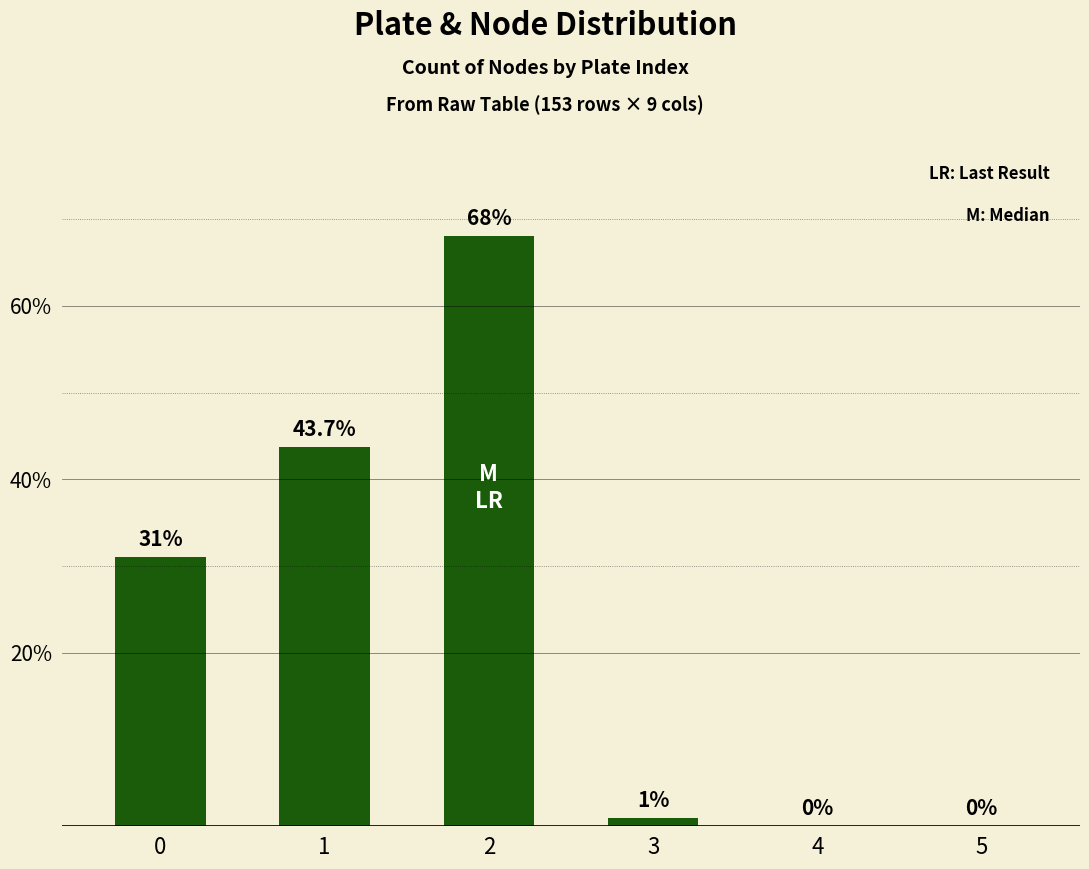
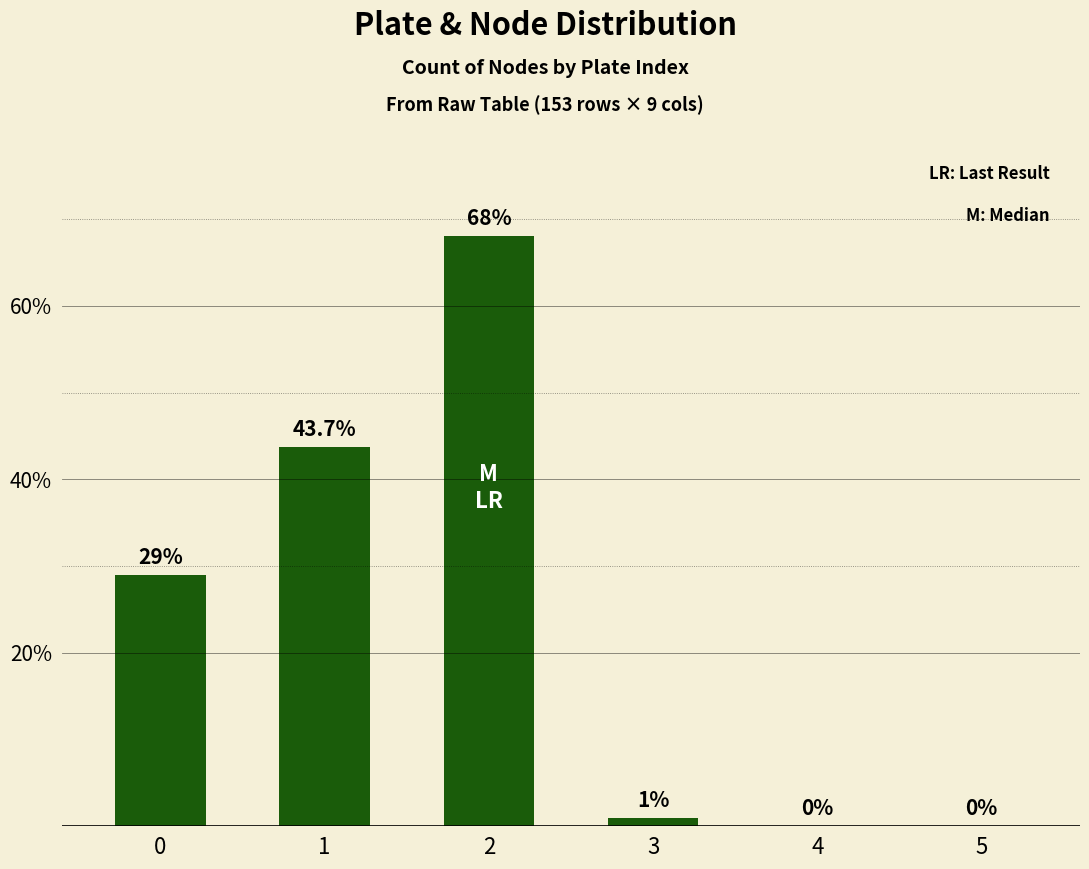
  {
-   "0": "31%",
+   "0": "29%",
    "1": "43.7%",
    "2": "68%",
    "3": "1%",
    "4": "0%",
    "5": "0%"
  }
